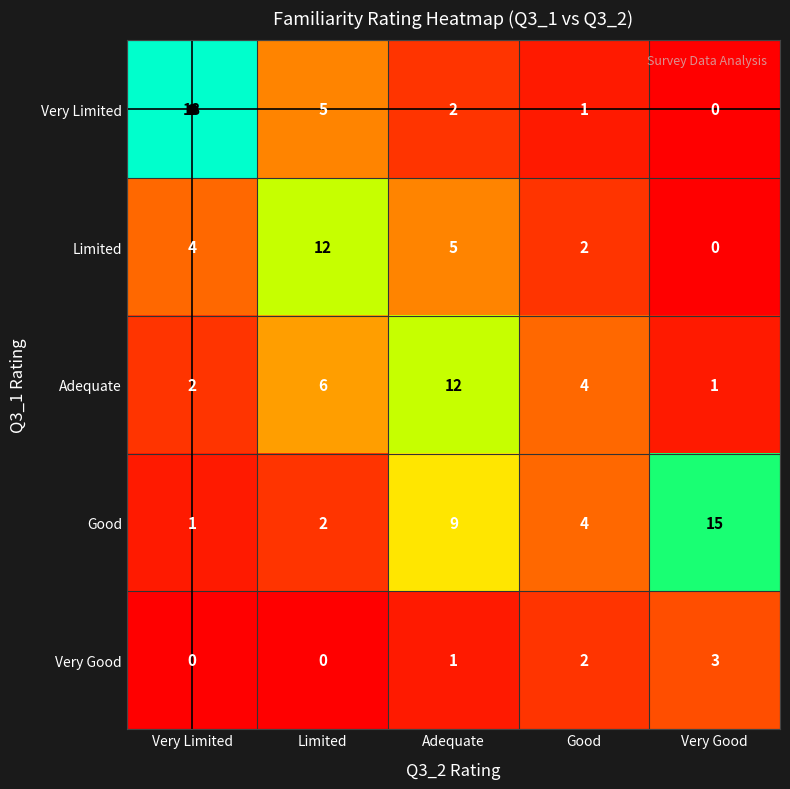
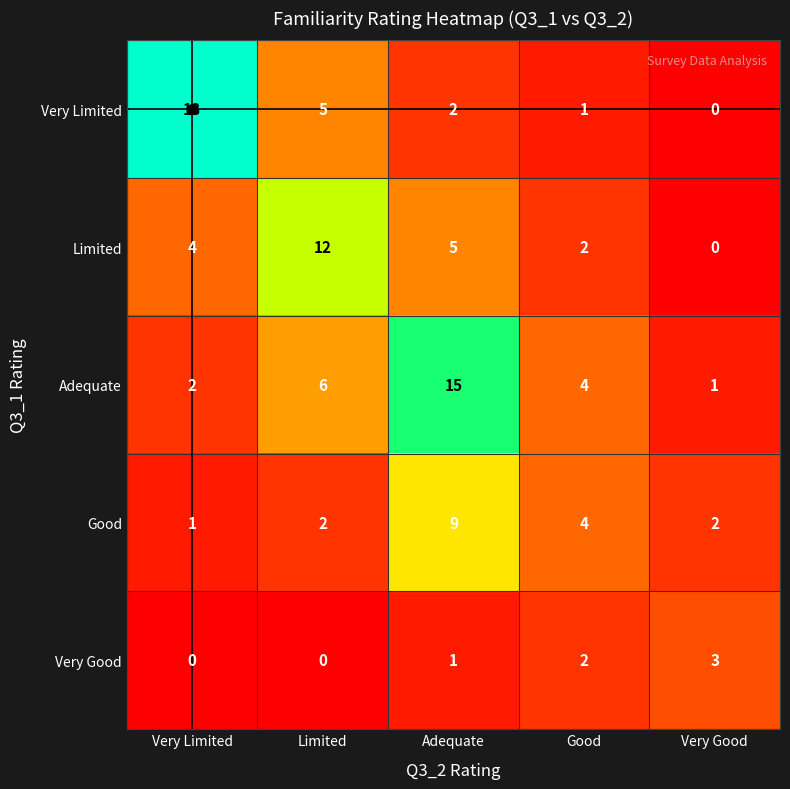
  {
    "Very Limited": {
      "Limited": 5,
      "Adequate": 2,
      "Good": 1
    },
    "Limited": {
      "Very Limited": 4,
      "Limited": 12,
      "Adequate": 5,
      "Good": 2,
      "Very Good": 0
    },
    "Adequate": {
      "Very Limited": 2,
      "Limited": 6,
-     "Adequate": 12,
+     "Adequate": 15,
      "Good": 4,
      "Very Good": 1
    },
    "Good": {
      "Very Limited": 1,
      "Limited": 2,
      "Adequate": 9,
      "Good": 4,
-     "Very Good": 15
+     "Very Good": 2
    },
    "Very Good": {
      "Very Limited": 0,
      "Limited": 0,
      "Adequate": 1,
      "Good": 2,
      "Very Good": 3
    }
  }
